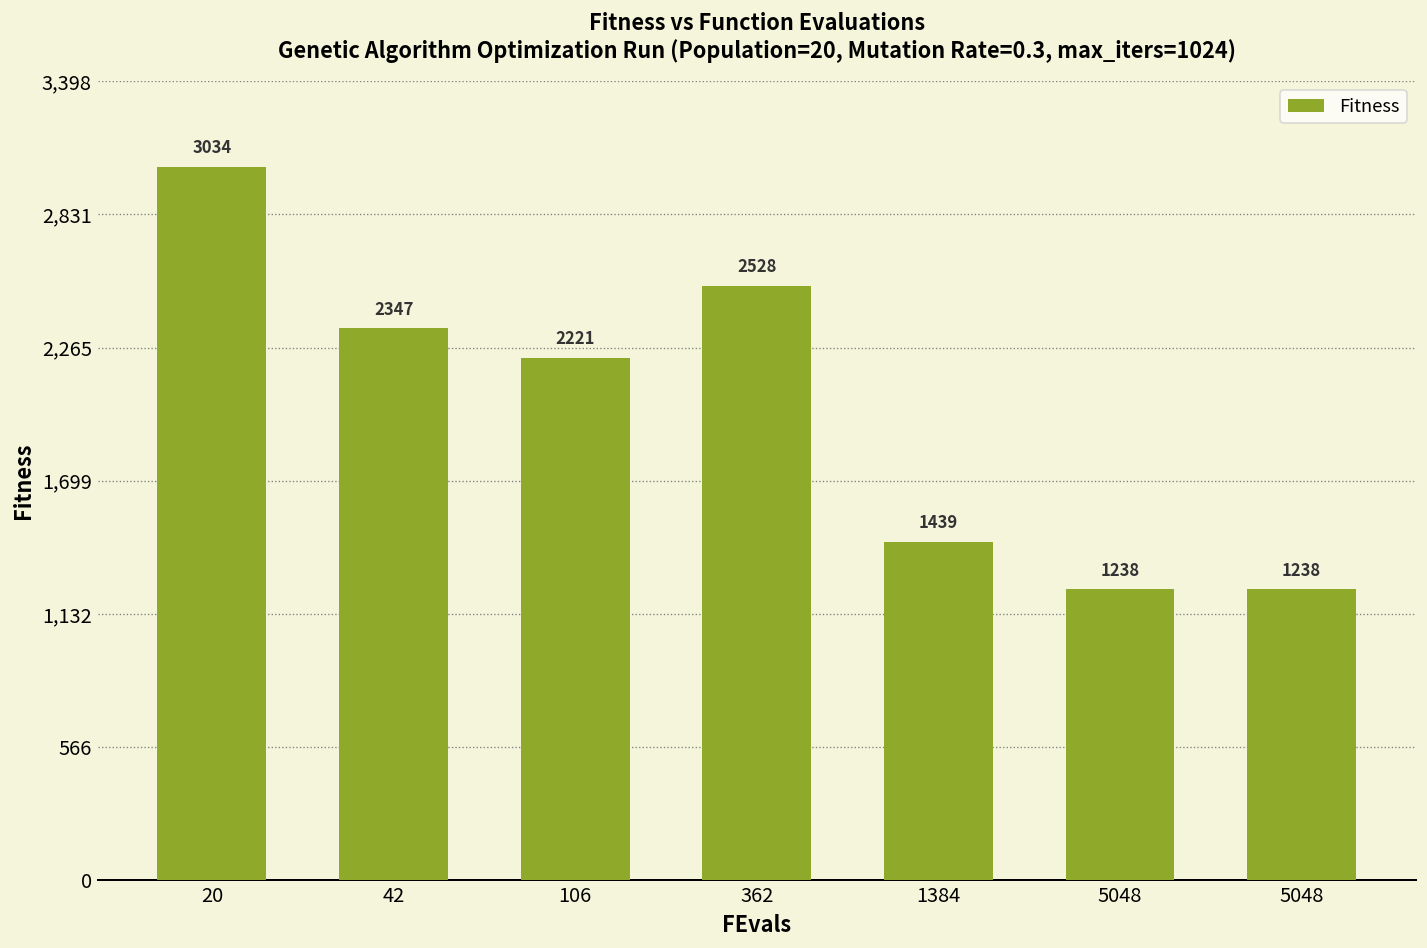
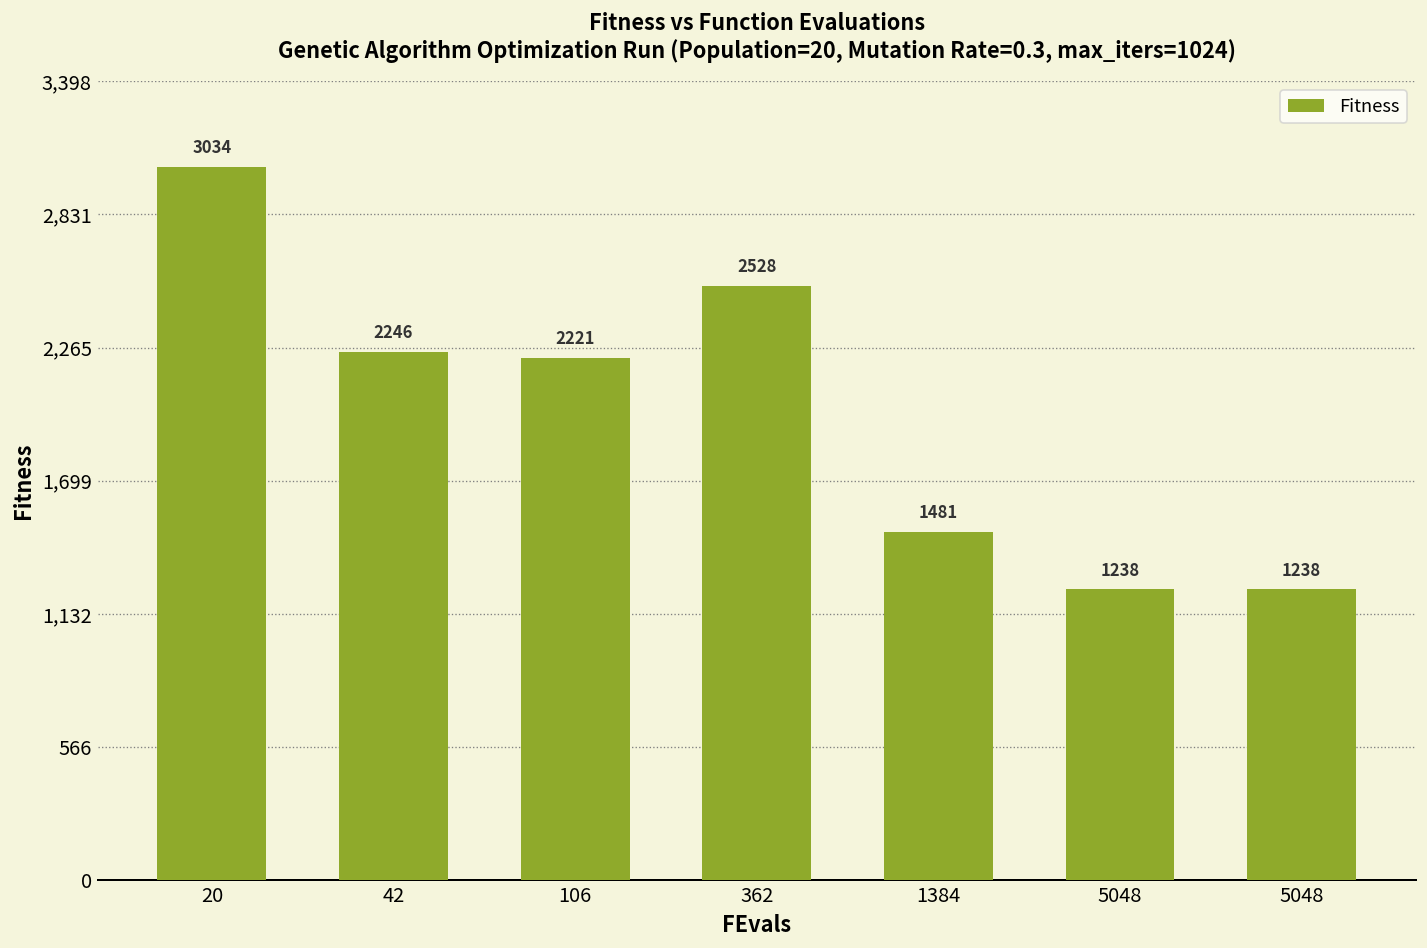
  {
    "20": 3034,
-   "42": 2347,
+   "42": 2246,
    "106": 2221,
    "362": 2528,
-   "1384": 1439
+   "1384": 1481
  }
